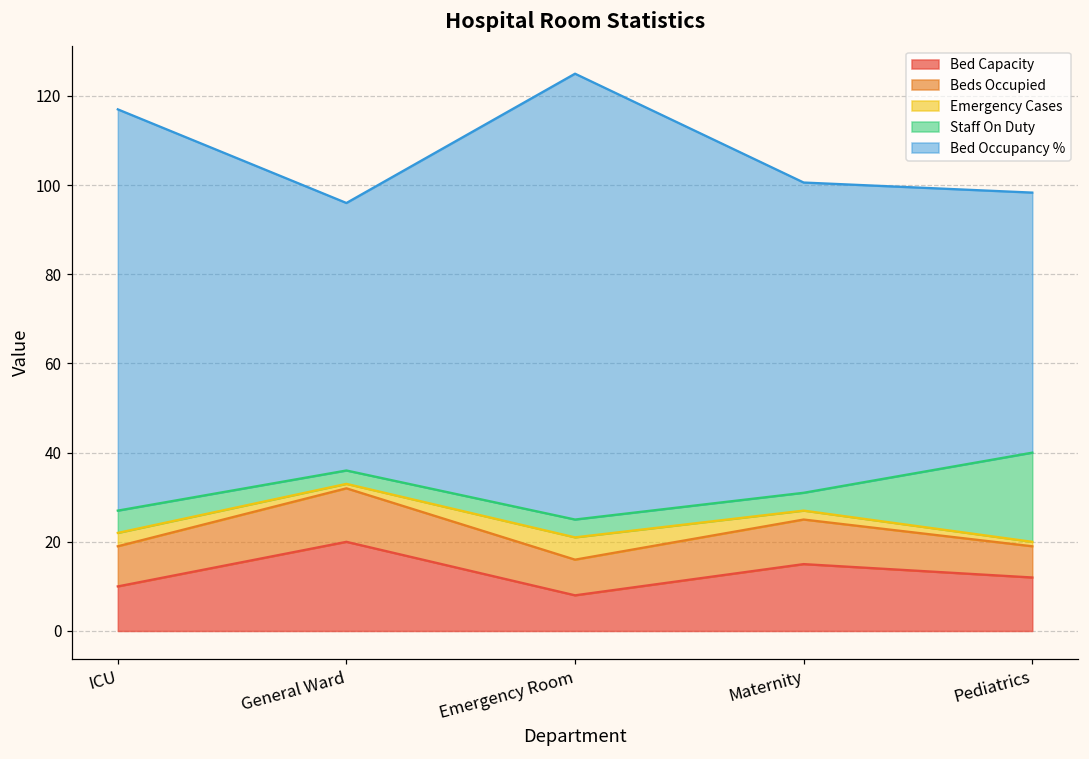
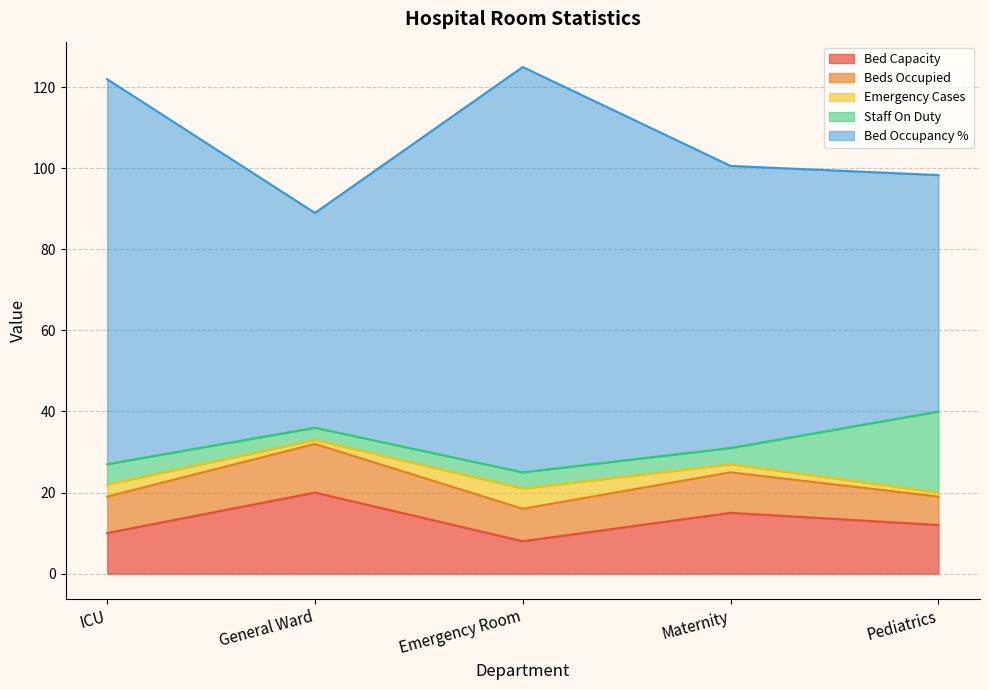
  {
    "Emergency Cases": {
      "ICU": 3,
      "General Ward": 1,
      "Emergency Room": 5,
      "Maternity": 2,
      "Pediatrics": 1
    },
    "Staff On Duty": {
      "ICU": 5,
      "General Ward": 3,
      "Emergency Room": 4,
      "Maternity": 4,
      "Pediatrics": 20
    },
    "Bed Occupancy %": {
-     "ICU": 90,
-     "General Ward": 60,
+     "ICU": 95,
+     "General Ward": 53,
      "Emergency Room": 100,
      "Maternity": 70,
      "Pediatrics": 58
    }
  }
